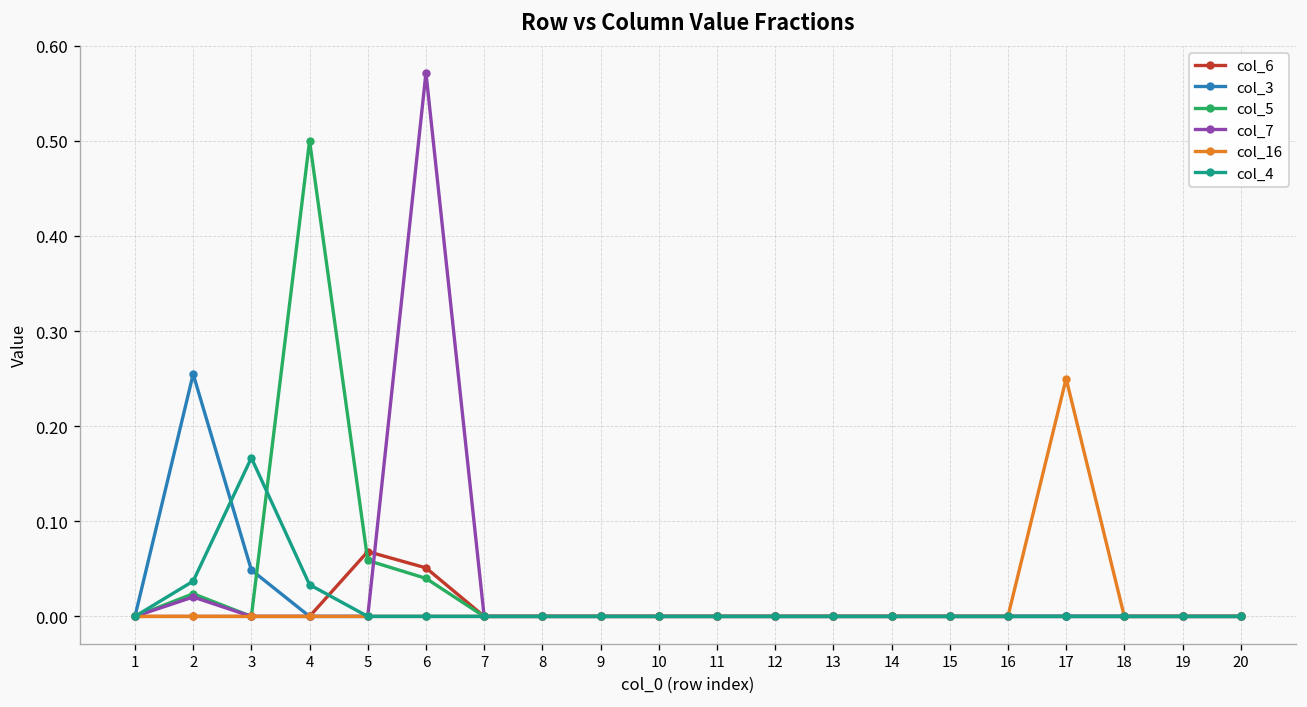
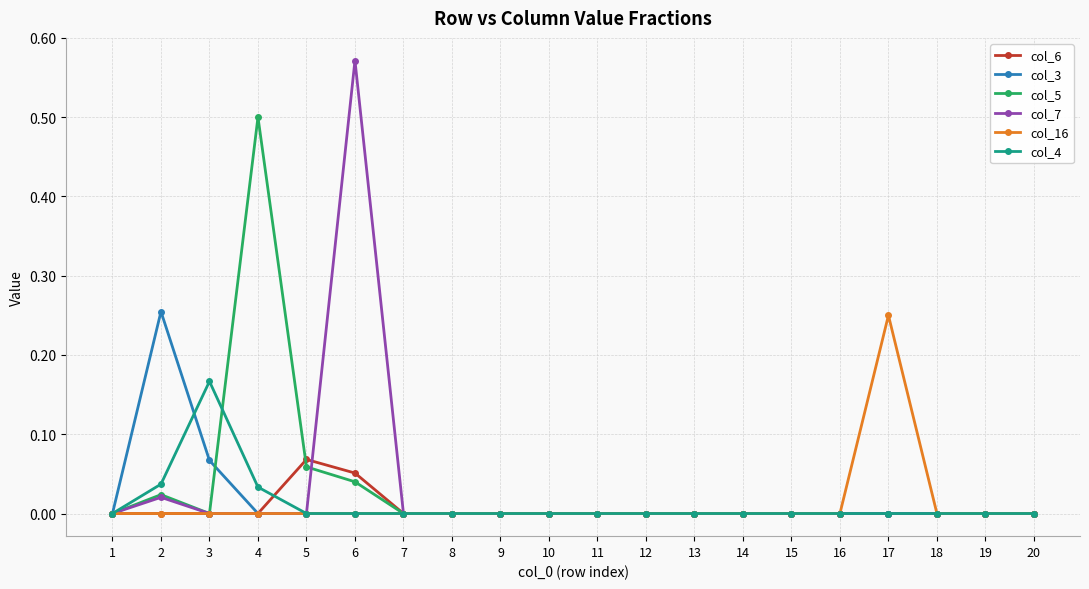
  {
    "col_6": {
      "5": 0.07,
      "6": 0.05
    },
    "col_3": {
      "2": 0.25,
-     "3": 0.05
+     "3": 0.07
    },
    "col_7": {
      "2": 0.02,
      "6": 0.57
    },
    "col_16": {
      "17": 0.25
    }
  }
